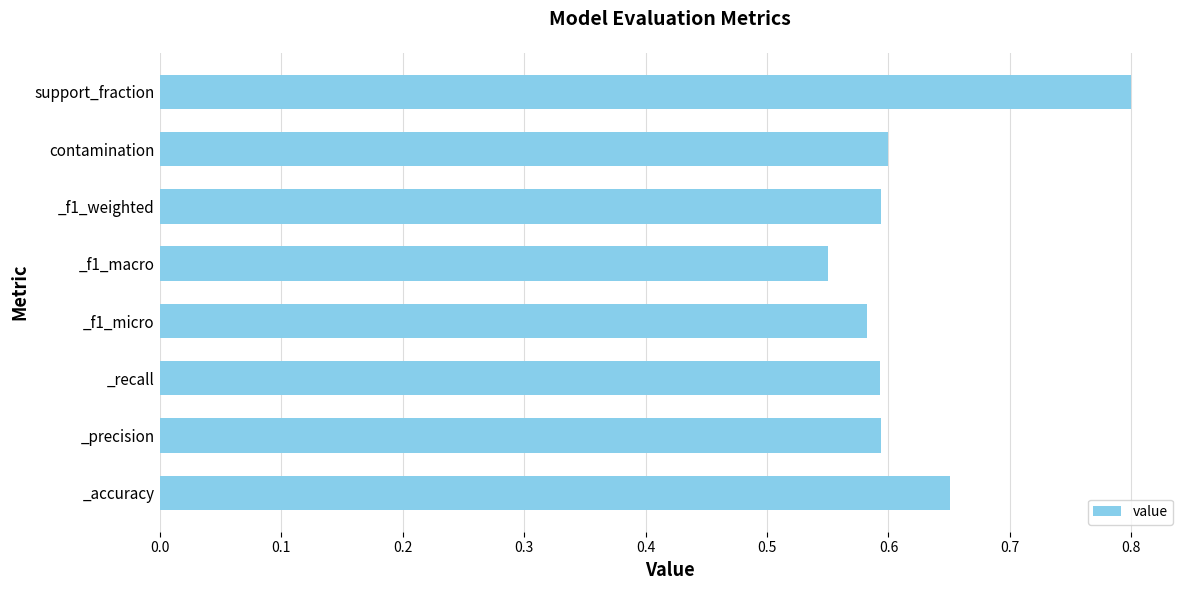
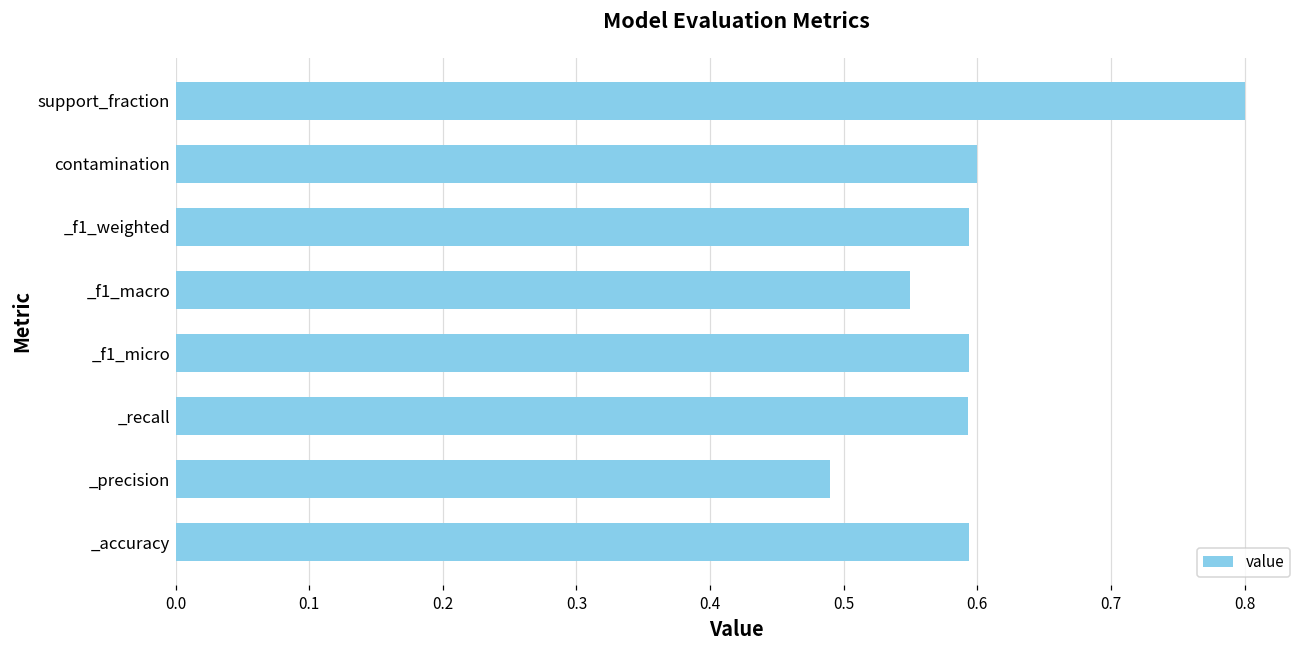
  {
    "support_fraction": 0.800,
    "contamination": 0.600,
    "_f1_weighted": 0.594,
    "_f1_macro": 0.550,
-   "_f1_micro": 0.582,
+   "_f1_micro": 0.594,
    "_recall": 0.593,
-   "_precision": 0.594,
-   "_accuracy": 0.651
+   "_precision": 0.490,
+   "_accuracy": 0.594
  }
